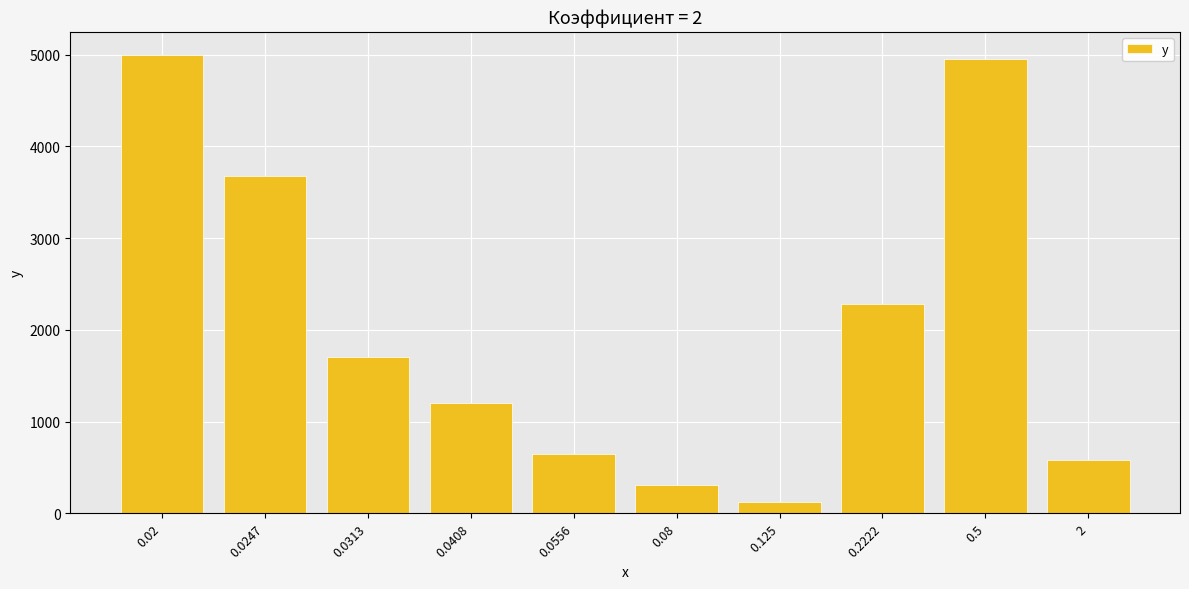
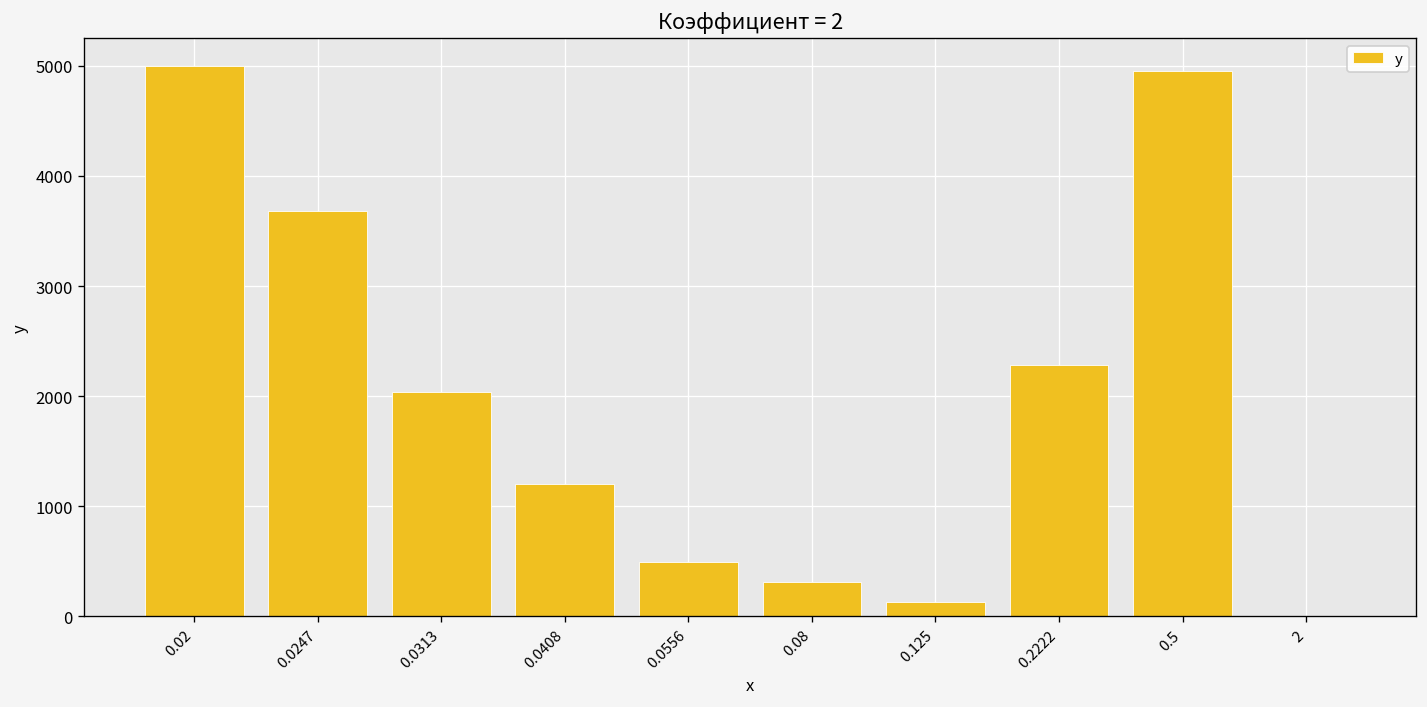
  {
    "0.02": 5000,
    "0.0247": 3700,
-   "0.0313": 1700,
+   "0.0313": 2000,
    "0.0408": 1200,
-   "0.0556": 600,
+   "0.0556": 500,
    "0.08": 300,
    "0.125": 100,
    "0.2222": 2300,
    "0.5": 5000,
-   "2": 600
+   "2": 0
  }
